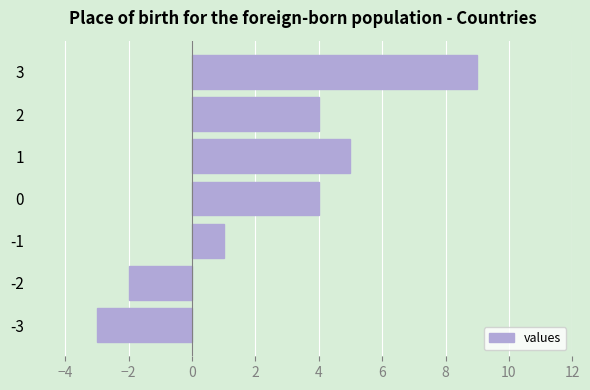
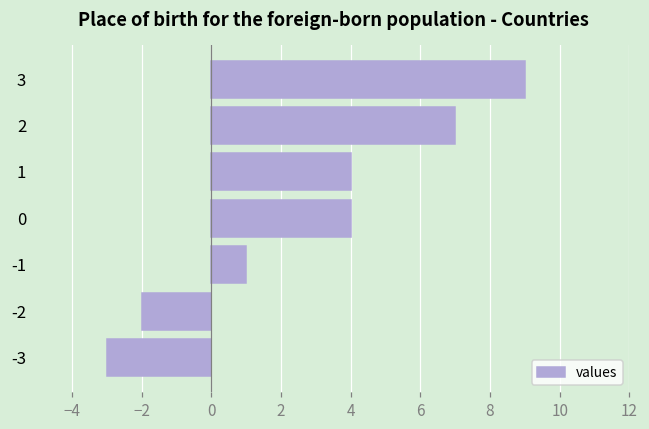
  {
    "3": 9,
-   "2": 4,
-   "1": 5,
+   "2": 7,
+   "1": 4,
    "0": 4,
    "-1": 1,
    "-2": -2,
    "-3": -3
  }
